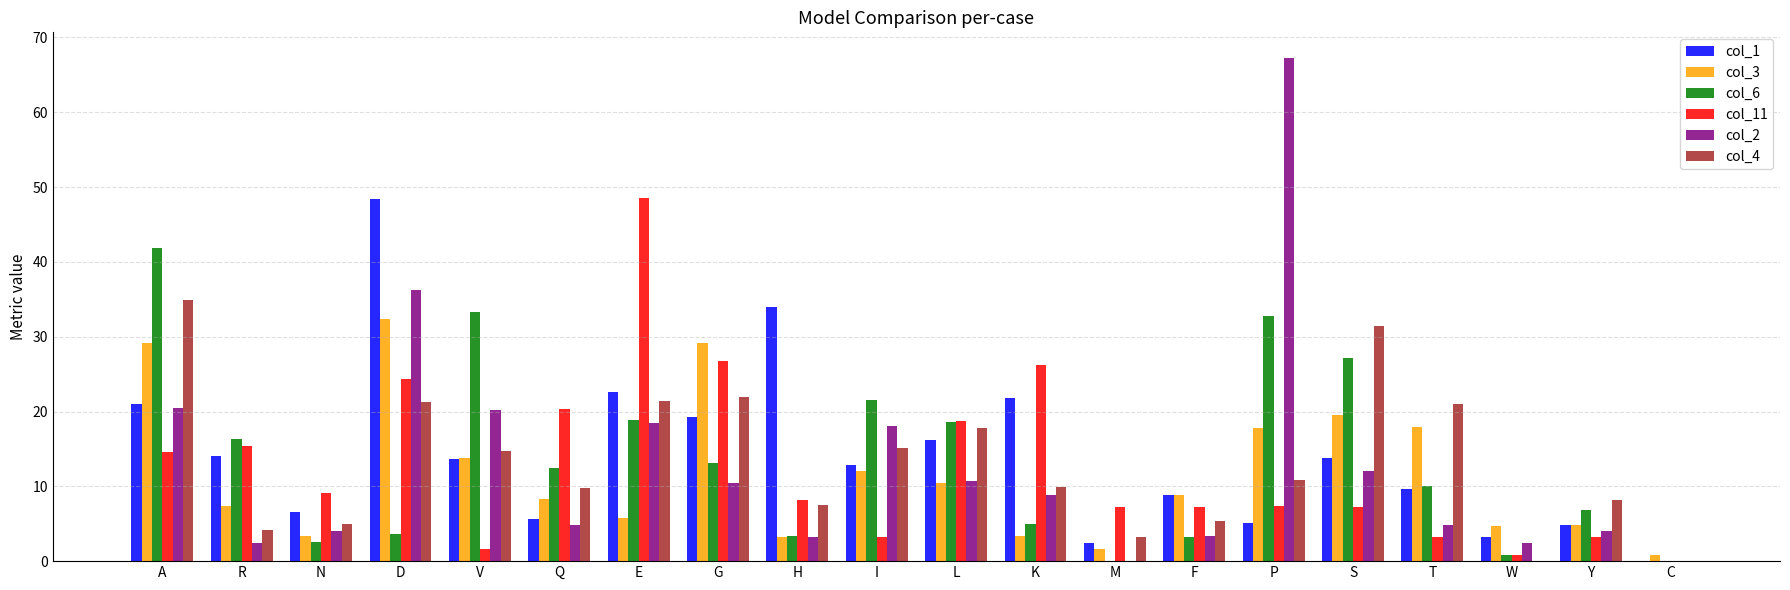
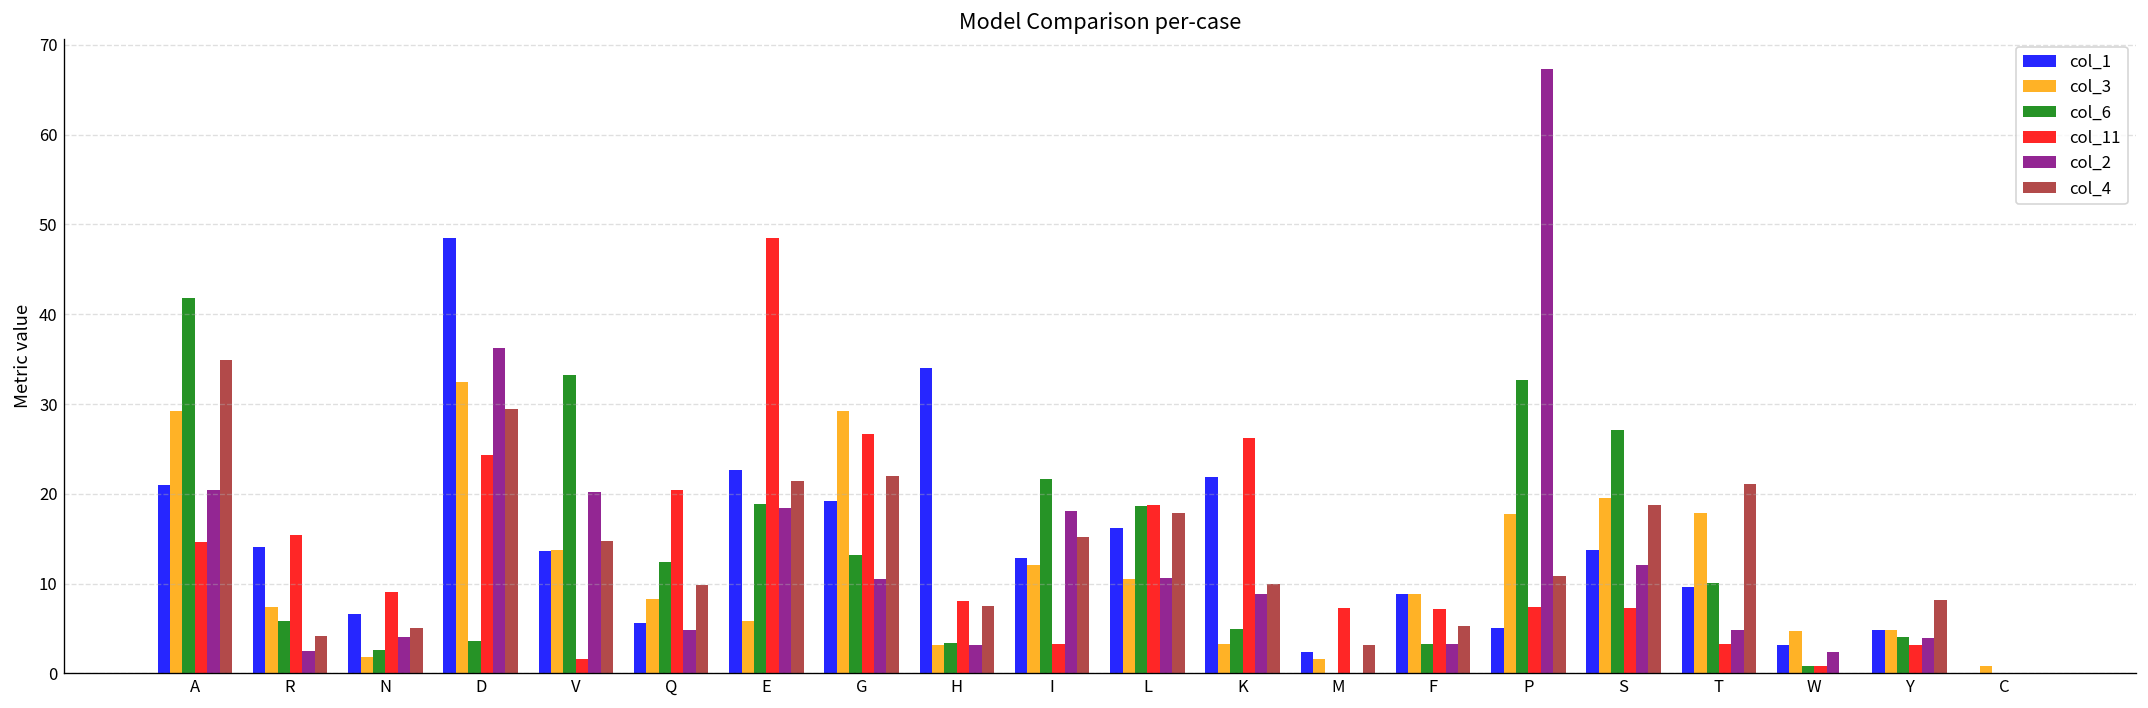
  {
    "col_1": {
      "A": 21,
      "R": 14,
      "N": 7,
      "D": 48,
      "V": 14,
      "Q": 6,
      "E": 23,
      "G": 19,
      "H": 34,
      "I": 13,
      "L": 16,
      "K": 22,
      "M": 2,
      "F": 9,
      "P": 5,
      "S": 14,
      "T": 10,
      "W": 3,
      "Y": 5,
      "C": 0
    },
    "col_3": {
      "A": 29,
      "R": 7,
-     "N": 3,
+     "N": 2,
      "D": 32,
      "V": 14,
      "Q": 8,
      "E": 6,
      "G": 29,
      "H": 3,
      "I": 12,
      "L": 10,
      "K": 3,
      "M": 2,
      "F": 9,
      "P": 18,
      "S": 20,
      "T": 18,
      "W": 5,
      "Y": 5,
      "C": 1
    },
    "col_6": {
      "A": 42,
-     "R": 16,
+     "R": 6,
      "N": 3,
      "D": 4,
      "V": 33,
      "Q": 12,
      "E": 19,
      "G": 13,
      "H": 3,
      "I": 22,
      "L": 19,
      "K": 5,
      "M": 0,
      "F": 3,
      "P": 33,
      "S": 27,
      "T": 10,
      "W": 1,
-     "Y": 7,
+     "Y": 4,
      "C": 0
    },
    "col_11": {
      "A": 15,
      "R": 15,
      "N": 9,
      "D": 24,
      "V": 2,
      "Q": 20,
      "E": 49,
      "G": 27,
      "H": 8,
      "I": 3,
      "L": 19,
      "K": 26,
      "M": 7,
      "F": 7,
      "P": 7,
      "S": 7,
      "T": 3,
      "W": 1,
      "Y": 3,
      "C": 0
    },
    "col_2": {
      "A": 20,
      "R": 2,
      "N": 4,
      "D": 36,
      "V": 20,
      "Q": 5,
      "E": 18,
      "G": 10,
      "H": 3,
      "I": 18,
      "L": 11,
      "K": 9,
      "M": 0,
      "F": 3,
      "P": 67,
      "S": 12,
      "T": 5,
      "W": 2,
      "Y": 4,
      "C": 0
    },
    "col_4": {
      "A": 35,
      "R": 4,
      "N": 5,
-     "D": 21,
+     "D": 30,
      "V": 15,
      "Q": 10,
      "E": 21,
      "G": 22,
      "H": 8,
      "I": 15,
      "L": 18,
      "K": 10,
      "M": 3,
      "F": 5,
      "P": 11,
-     "S": 31,
+     "S": 19,
      "T": 21,
      "W": 0,
      "Y": 8,
      "C": 0
    }
  }
